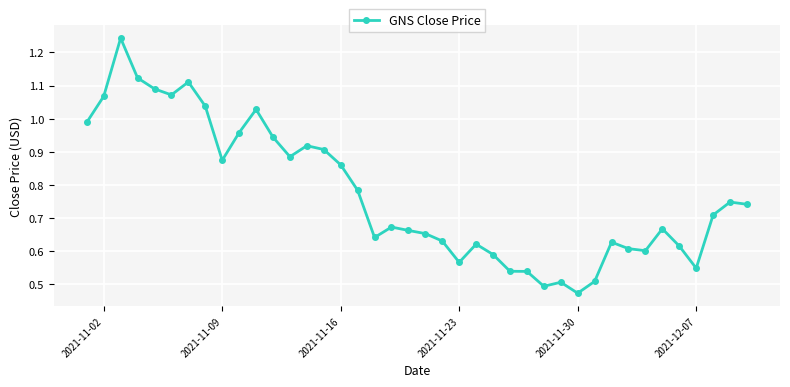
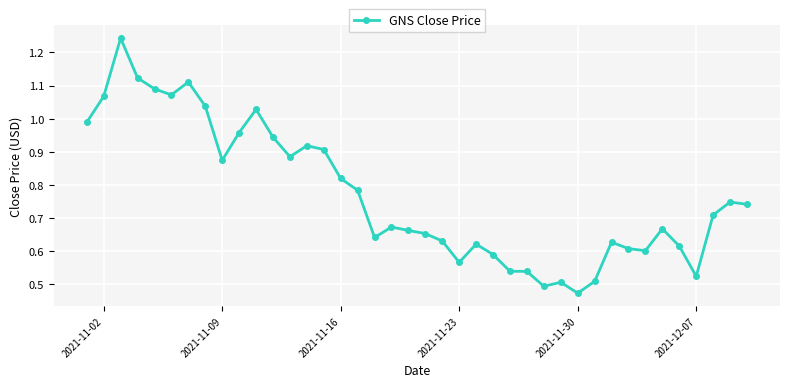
  {
    "2021-11-02": 1.07,
    "2021-11-09": 0.87,
-   "2021-11-16": 0.86,
+   "2021-11-16": 0.82,
    "2021-11-23": 0.57,
    "2021-11-30": 0.47,
-   "2021-12-07": 0.55
+   "2021-12-07": 0.52
  }
